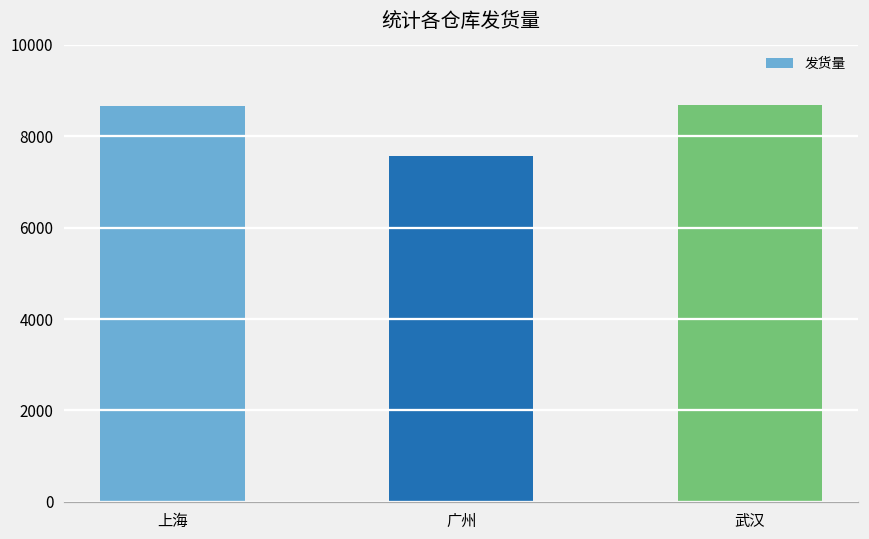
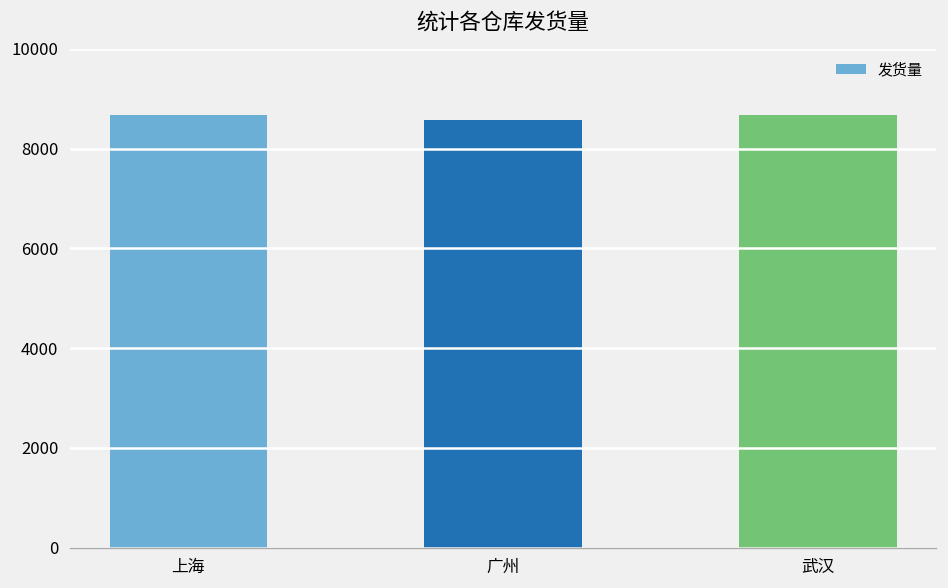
  {
    "上海": 8700,
-   "广州": 7600,
+   "广州": 8600,
    "武汉": 8700
  }
